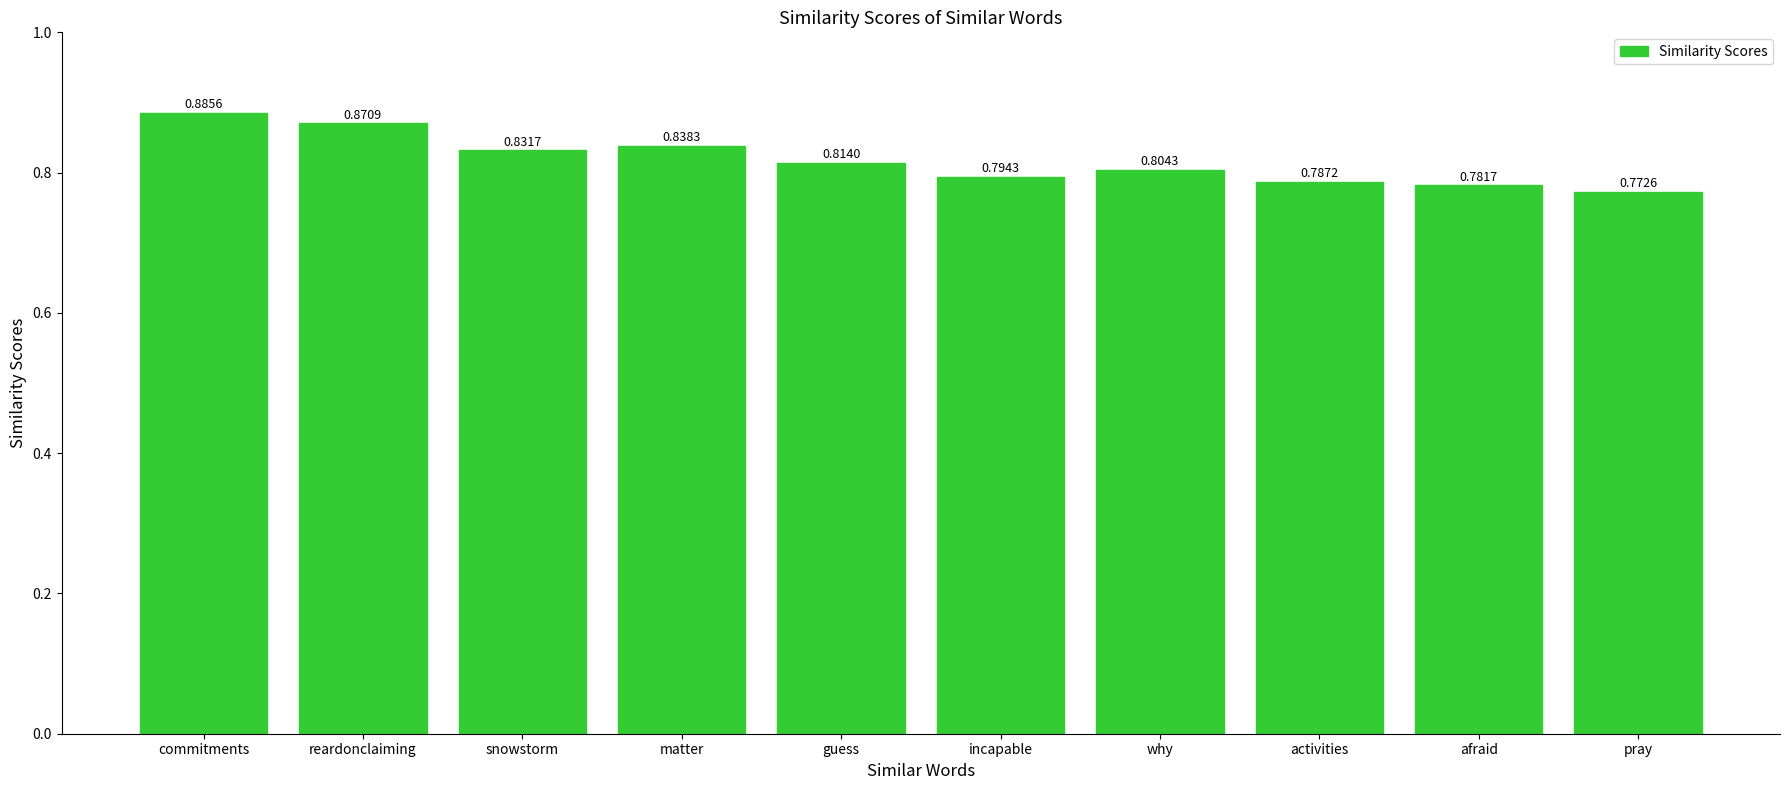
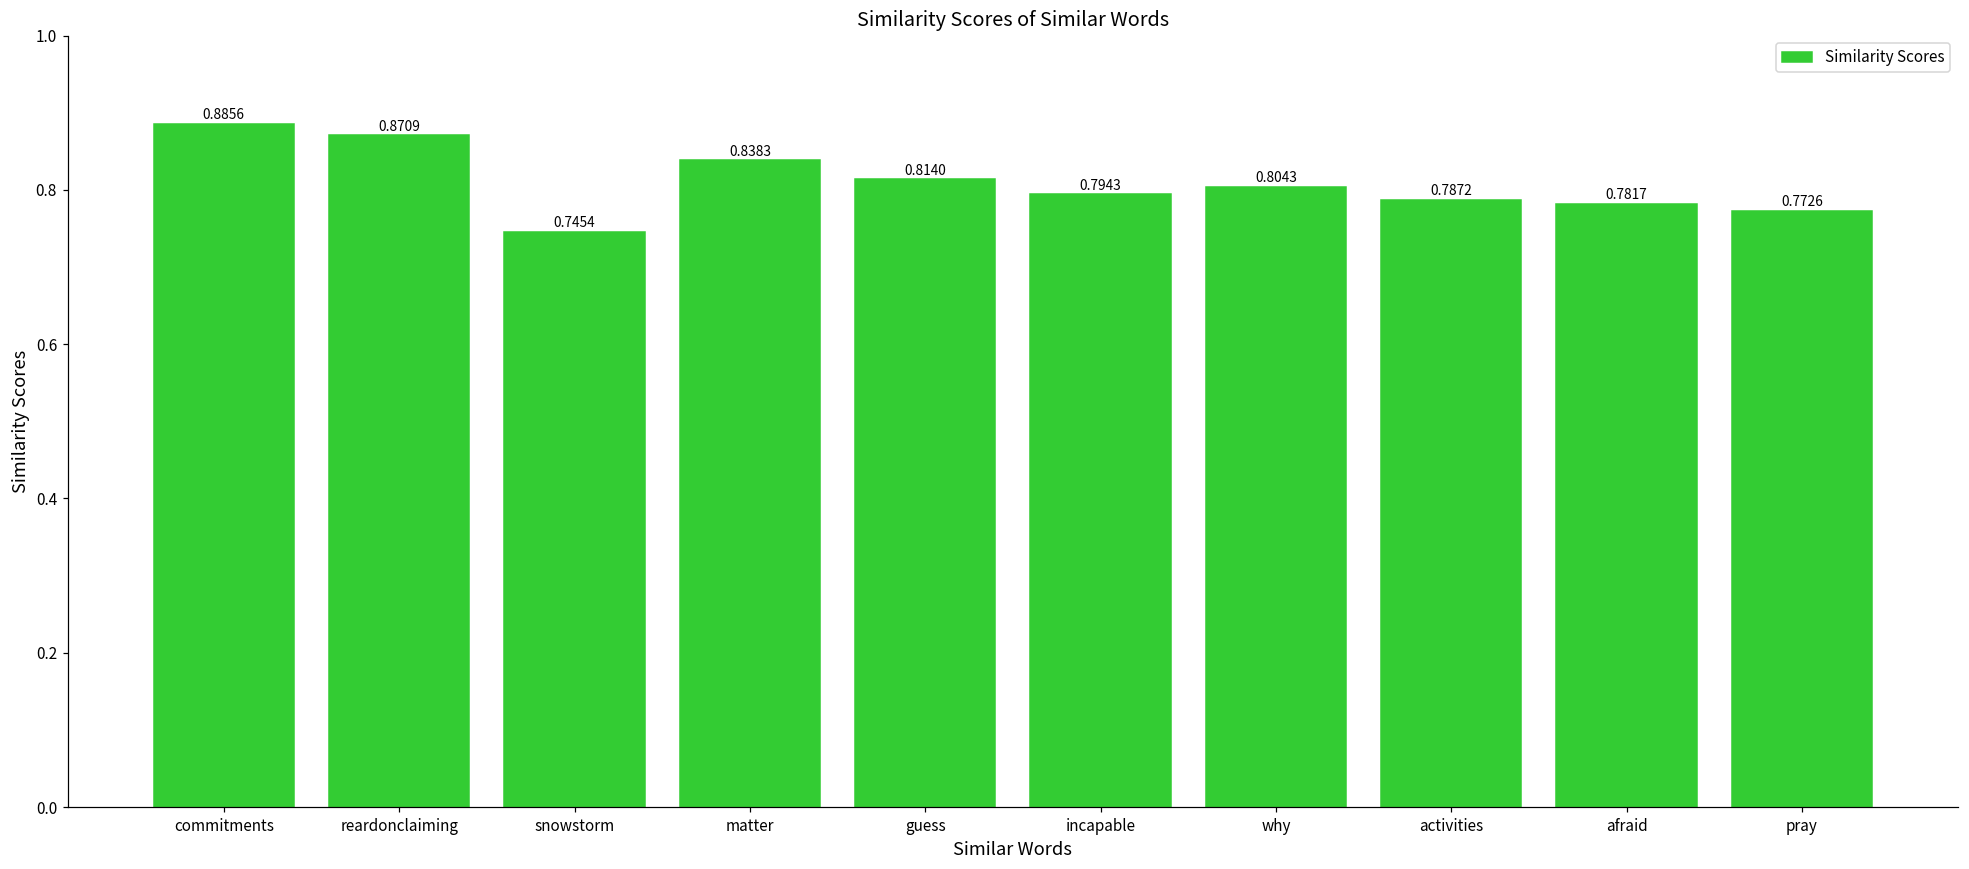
  {
    "commitments": 0.8856,
    "reardonclaiming": 0.8709,
-   "snowstorm": 0.8317,
+   "snowstorm": 0.7454,
    "matter": 0.8383,
    "guess": 0.8140,
    "incapable": 0.7943,
    "why": 0.8043,
    "activities": 0.7872,
    "afraid": 0.7817,
    "pray": 0.7726
  }
